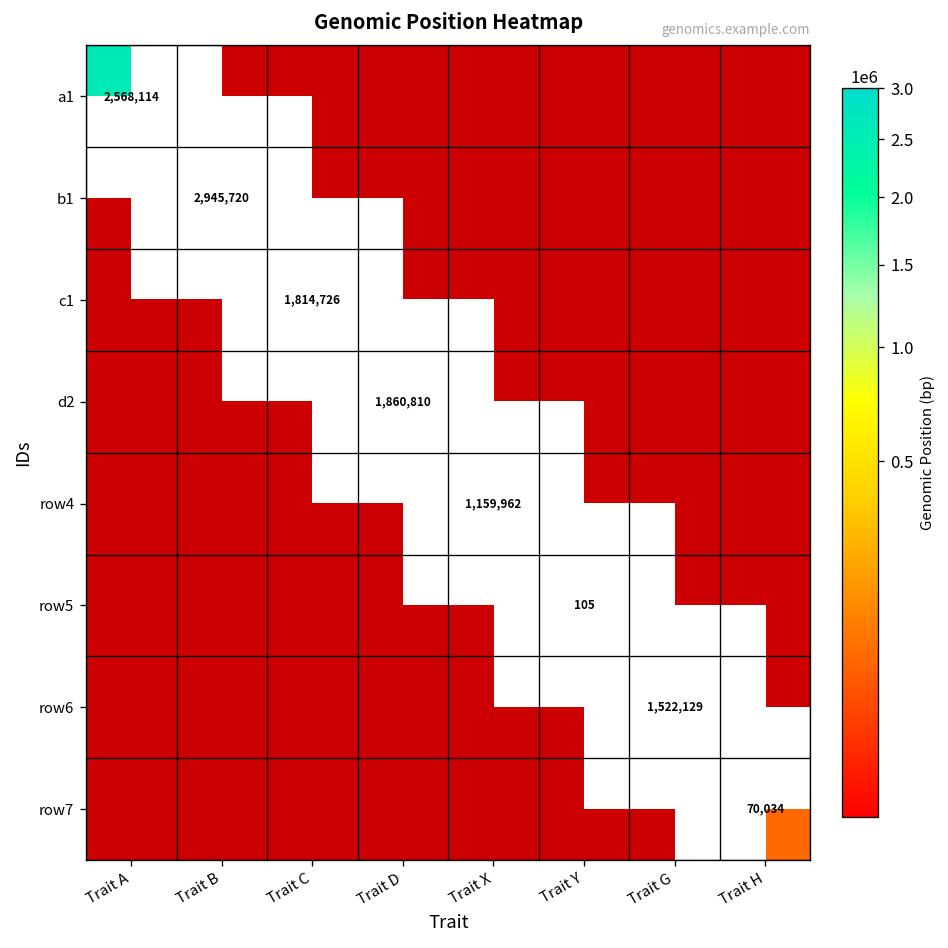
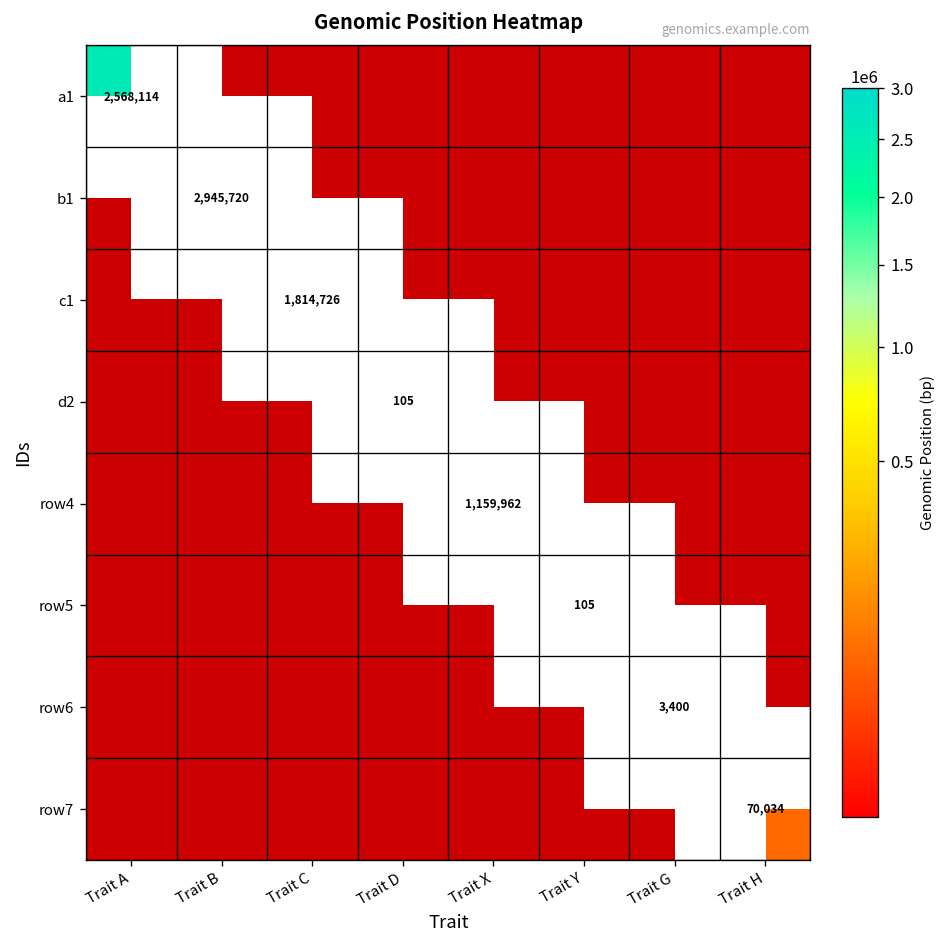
  {
    "a1": {
      "Trait A": "2,568,114"
    },
    "b1": {
      "Trait B": "2,945,720"
    },
    "c1": {
      "Trait C": "1,814,726"
    },
    "d2": {
-     "Trait D": "1,860,810"
+     "Trait D": "105"
    },
    "row4": {
      "Trait X": "1,159,962"
    },
    "row5": {
      "Trait Y": "105"
    },
    "row6": {
-     "Trait G": "1,522,129"
+     "Trait G": "3,400"
    },
    "row7": {
      "Trait H": "70,034"
    }
  }
